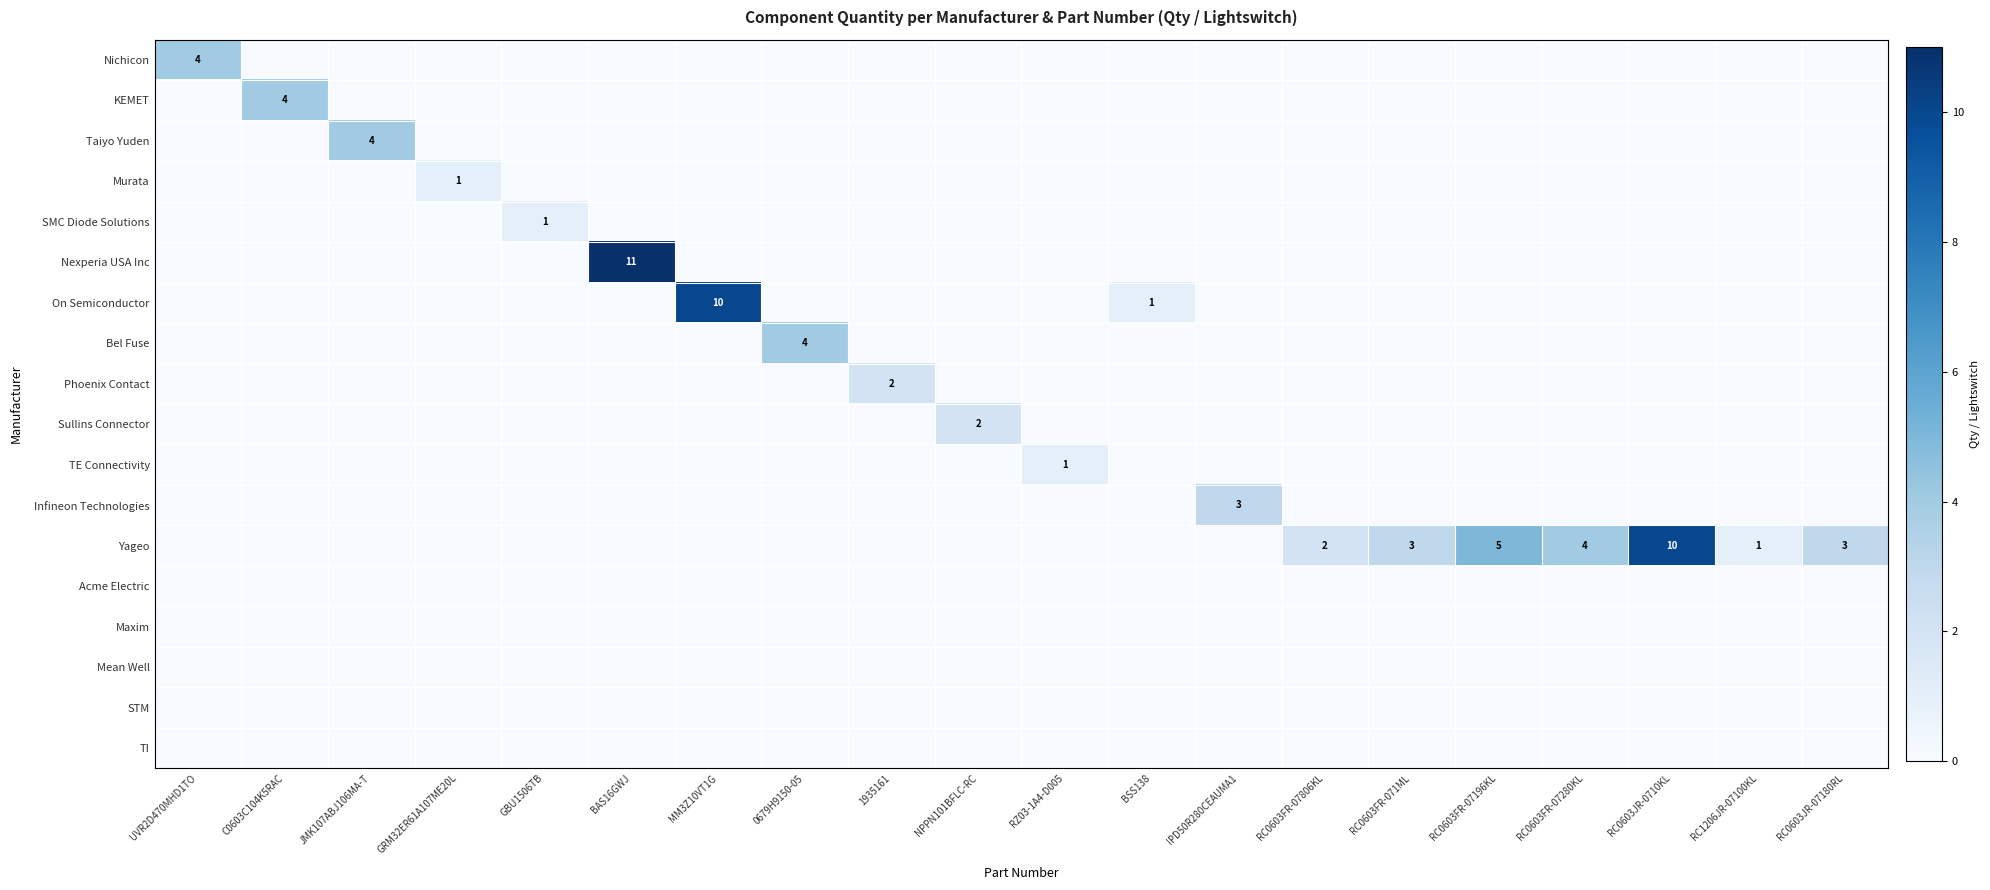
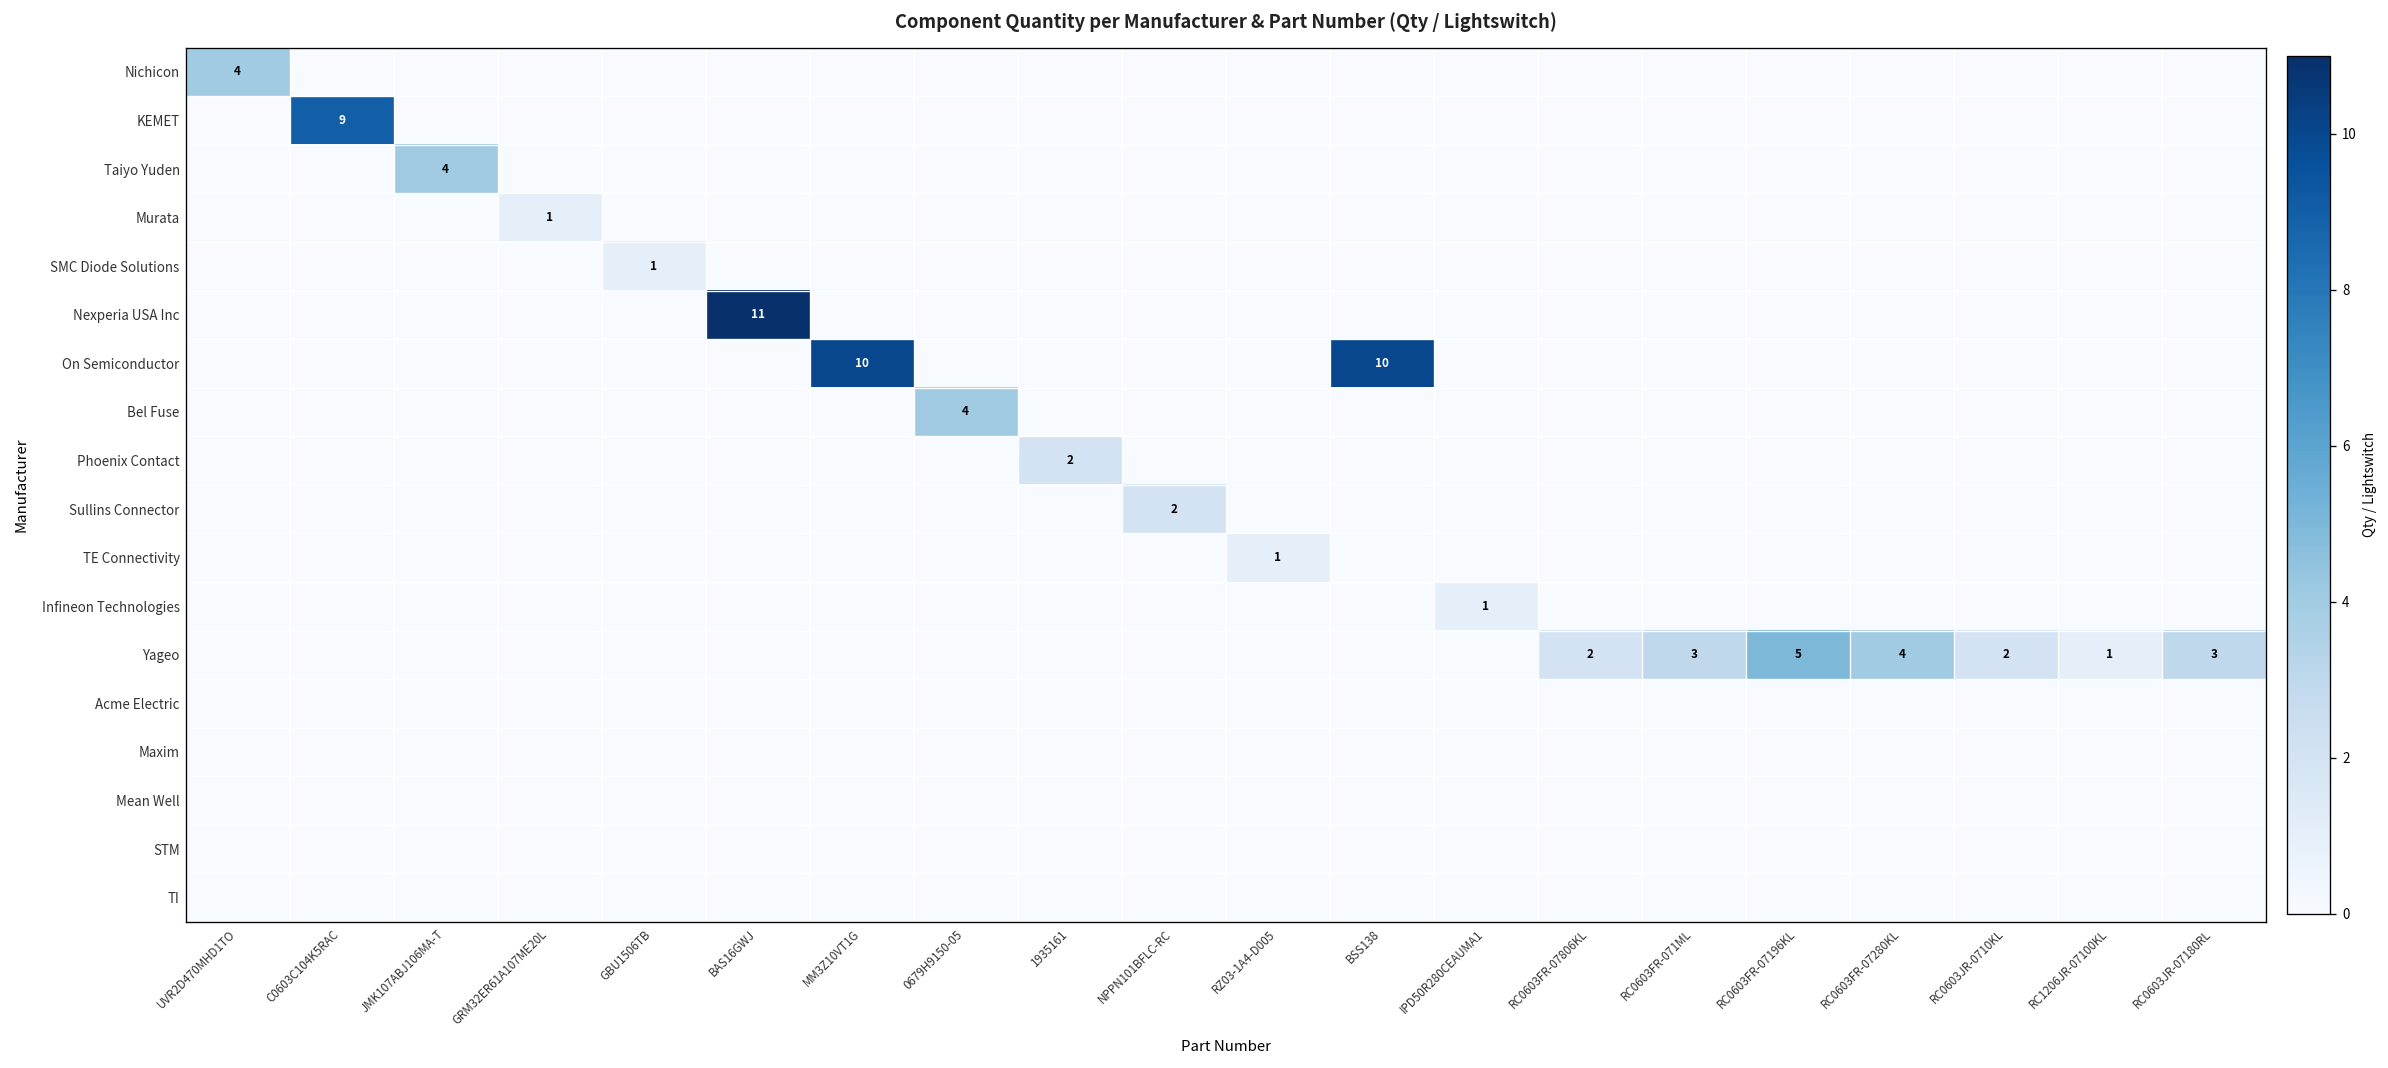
  {
    "Nichicon": {
      "UVR2D470MHD1TO": 4
    },
    "KEMET": {
-     "C0603C104K5RAC": 4
+     "C0603C104K5RAC": 9
    },
    "Taiyo Yuden": {
      "JMK107ABJ106MA-T": 4
    },
    "Murata": {
      "GRM32ER61A107ME20L": 1
    },
    "SMC Diode Solutions": {
      "GBU1506TB": 1
    },
    "Nexperia USA Inc": {
      "BAS16GWJ": 11
    },
    "On Semiconductor": {
      "MM3Z10VT1G": 10,
-     "BSS138": 1
+     "BSS138": 10
    },
    "Bel Fuse": {
      "0679H9150-05": 4
    },
    "Phoenix Contact": {
      "1935161": 2
    },
    "Sullins Connector": {
      "NPPN101BFLC-RC": 2
    },
    "TE Connectivity": {
      "RZ03-1A4-D005": 1
    },
    "Infineon Technologies": {
-     "IPD50R280CEAUMA1": 3
+     "IPD50R280CEAUMA1": 1
    },
    "Yageo": {
      "RC0603FR-07806KL": 2,
      "RC0603FR-071ML": 3,
      "RC0603FR-07196KL": 5,
      "RC0603FR-07280KL": 4,
-     "RC0603JR-0710KL": 10,
+     "RC0603JR-0710KL": 2,
      "RC1206JR-07100KL": 1,
      "RC0603JR-07180RL": 3
    }
  }
